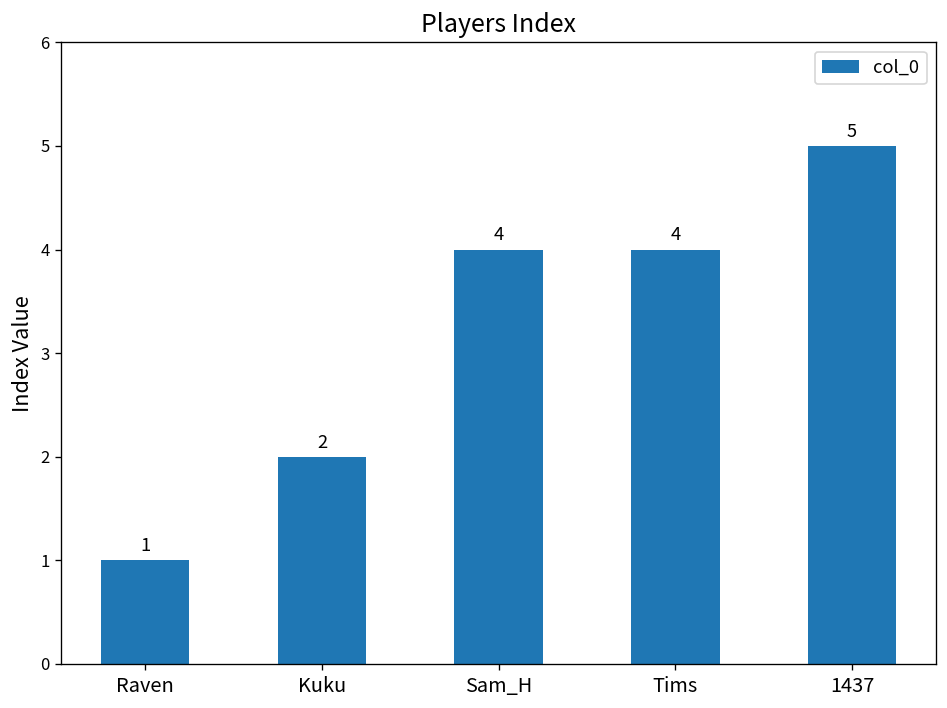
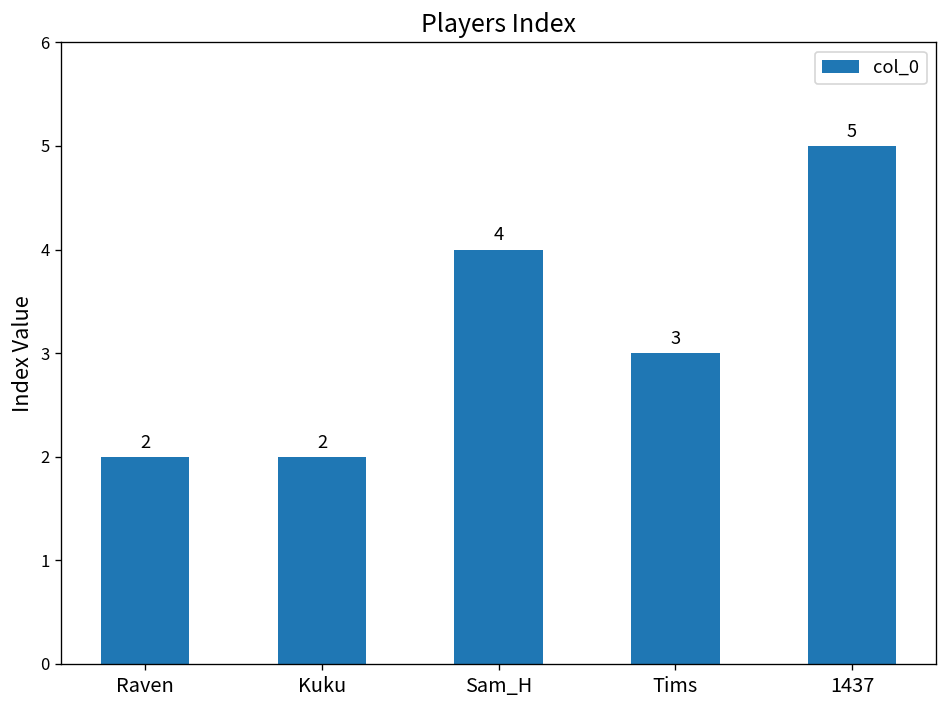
  {
-   "Raven": 1,
+   "Raven": 2,
    "Kuku": 2,
    "Sam_H": 4,
-   "Tims": 4,
+   "Tims": 3,
    "1437": 5
  }
